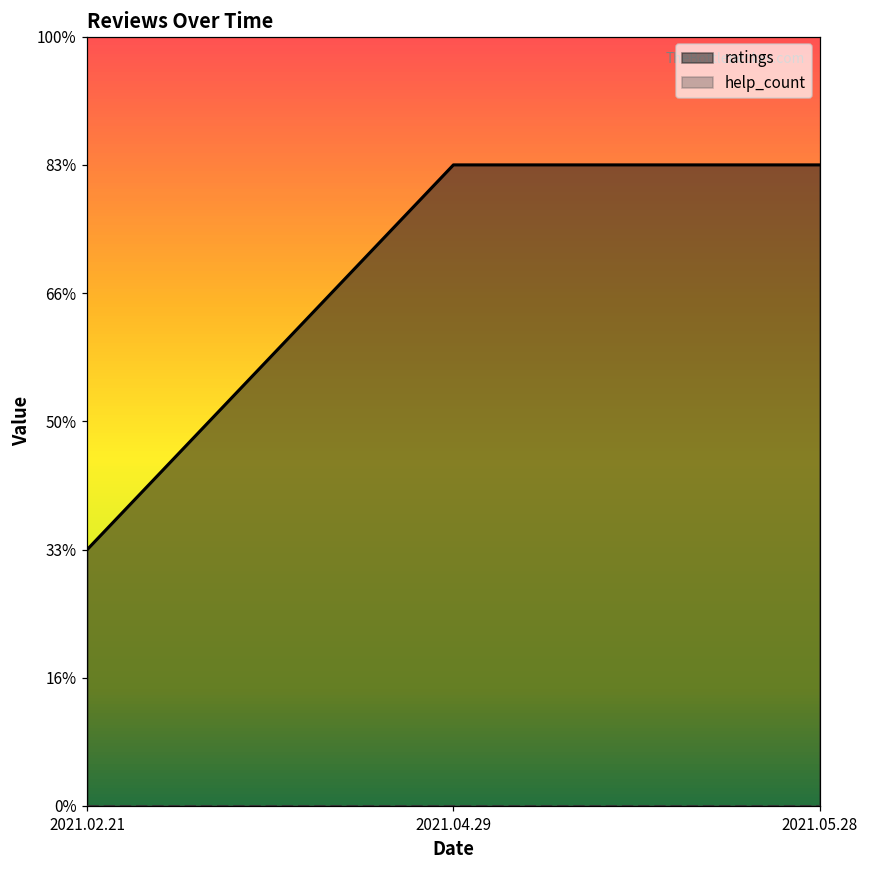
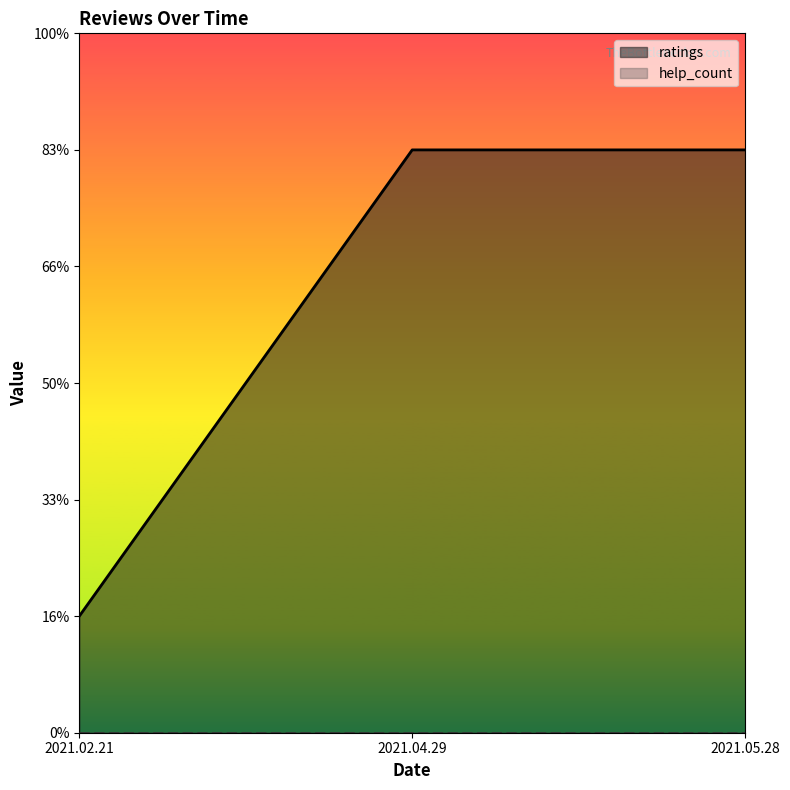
  {
    "ratings": {
-     "2021.02.21": "33%",
+     "2021.02.21": "17%",
      "2021.04.29": "83%",
      "2021.05.28": "83%"
    },
    "help_count": {
      "2021.02.21": "0%",
      "2021.04.29": "0%",
      "2021.05.28": "0%"
    }
  }
